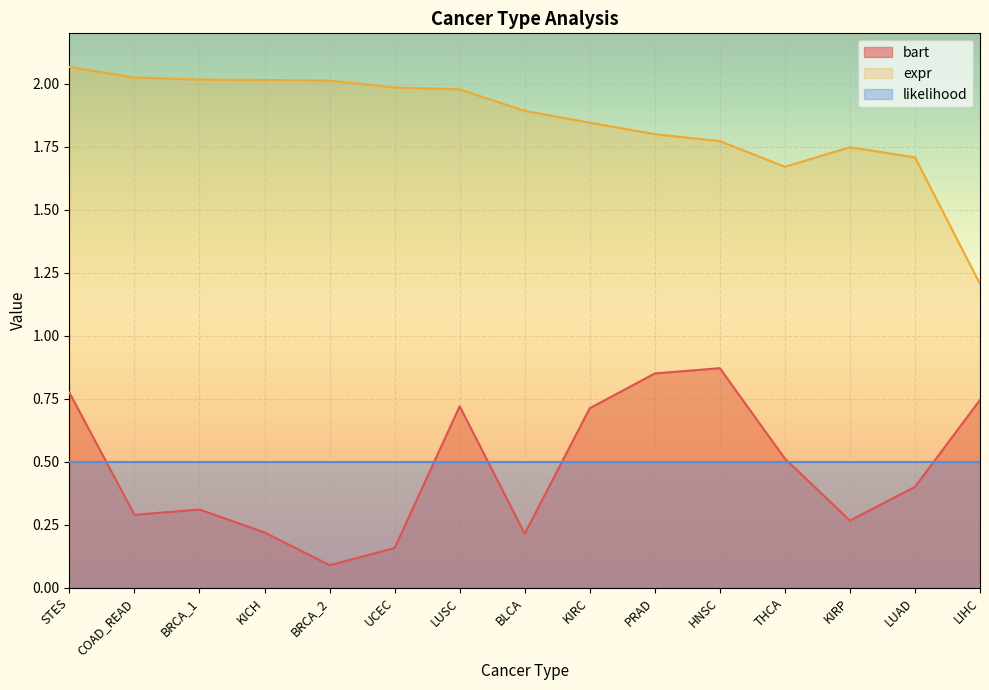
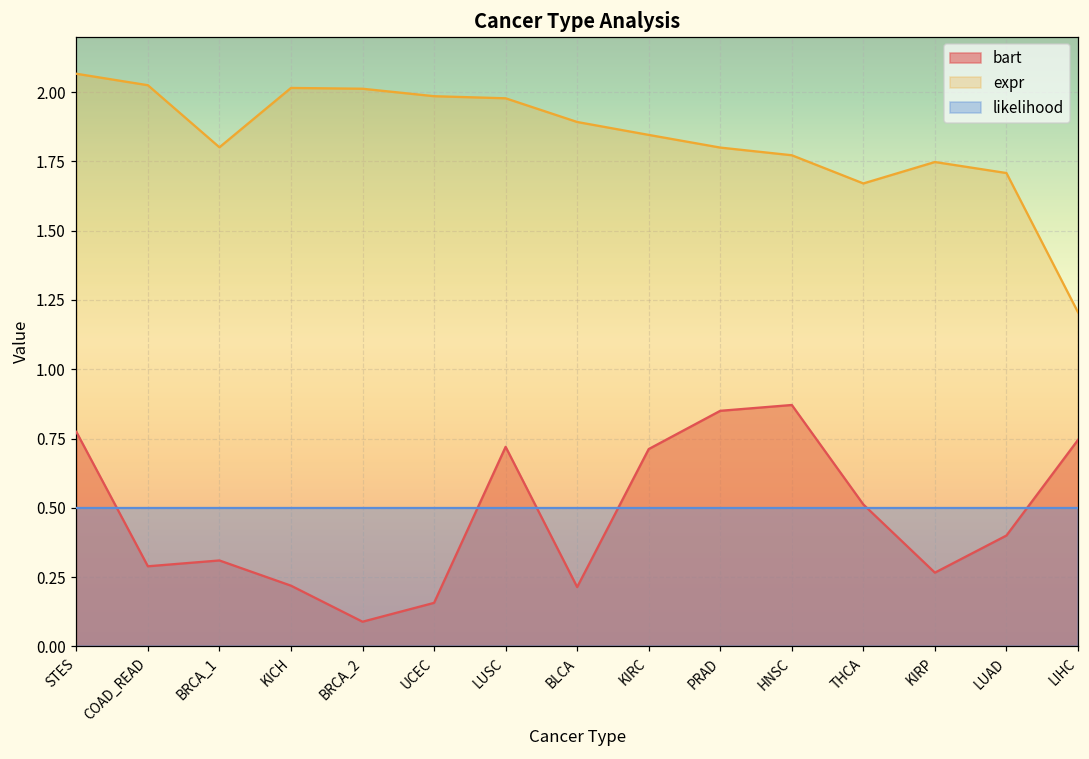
  {
    "bart": {
      "STES": 0.77,
      "COAD_READ": 0.29,
      "BRCA_1": 0.31,
      "KICH": 0.22,
      "BRCA_2": 0.09,
      "UCEC": 0.16,
      "LUSC": 0.72,
      "BLCA": 0.21,
      "KIRC": 0.71,
      "PRAD": 0.85,
      "HNSC": 0.87,
      "THCA": 0.51,
      "KIRP": 0.27,
      "LUAD": 0.40,
      "LIHC": 0.75
    },
    "expr": {
      "STES": 2.07,
      "COAD_READ": 2.02,
-     "BRCA_1": 2.02,
+     "BRCA_1": 1.80,
      "KICH": 2.01,
      "BRCA_2": 2.01,
      "UCEC": 1.99,
      "LUSC": 1.98,
      "BLCA": 1.89,
      "KIRC": 1.85,
      "PRAD": 1.80,
      "HNSC": 1.77,
      "THCA": 1.67,
      "KIRP": 1.75,
      "LUAD": 1.71,
      "LIHC": 1.21
    },
    "likelihood": {
      "STES": 0.50,
      "COAD_READ": 0.50,
      "BRCA_1": 0.50,
      "KICH": 0.50,
      "BRCA_2": 0.50,
      "UCEC": 0.50,
      "LUSC": 0.50,
      "BLCA": 0.50,
      "KIRC": 0.50,
      "PRAD": 0.50,
      "HNSC": 0.50,
      "THCA": 0.50,
      "KIRP": 0.50,
      "LUAD": 0.50,
      "LIHC": 0.50
    }
  }
